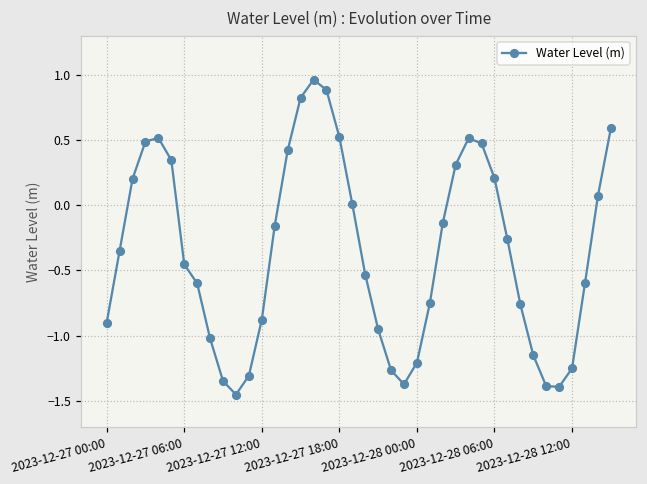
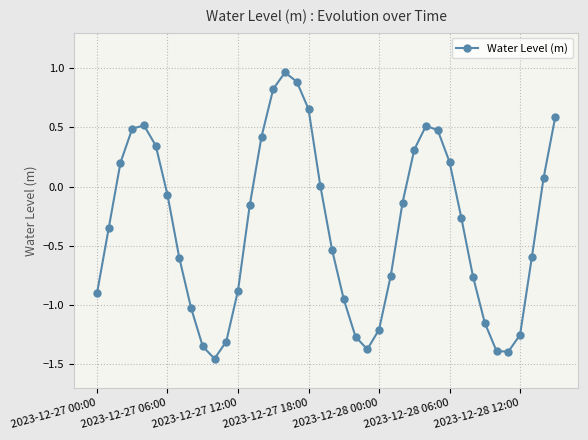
  {
    "2023-12-27 00:00": -0.90,
-   "2023-12-27 06:00": -0.45,
+   "2023-12-27 06:00": -0.07,
    "2023-12-27 12:00": -0.88,
-   "2023-12-27 18:00": 0.52,
+   "2023-12-27 18:00": 0.65,
    "2023-12-28 00:00": -1.21,
    "2023-12-28 06:00": 0.21,
    "2023-12-28 12:00": -1.25
  }
